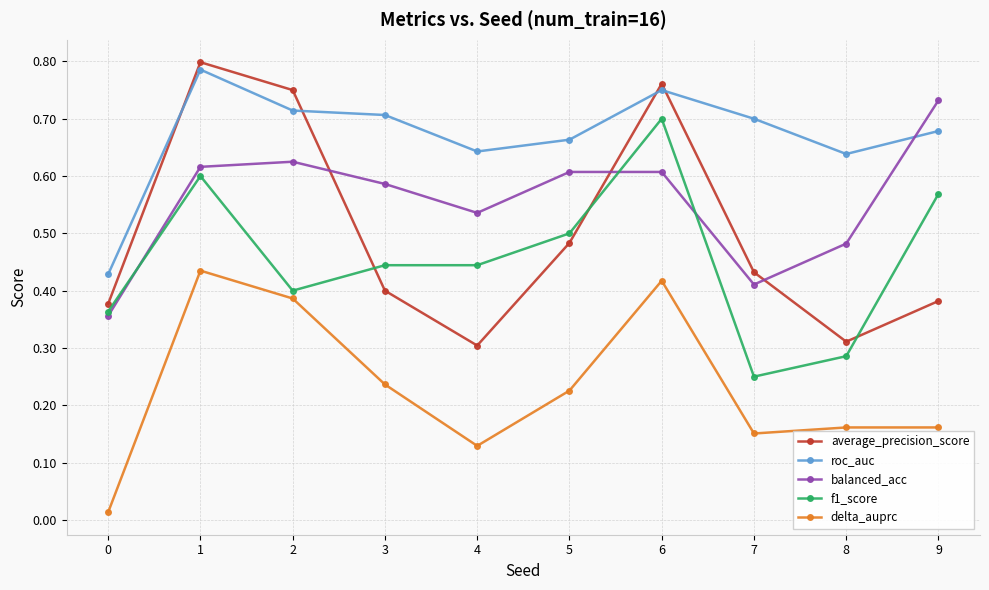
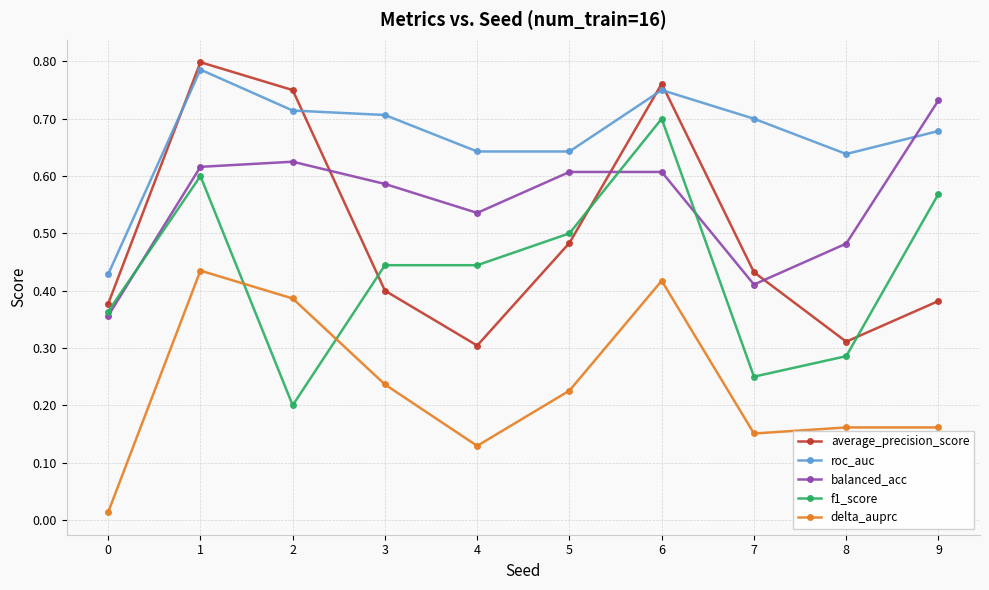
  {
    "average_precision_score": {
      "0": 0.38,
      "1": 0.80,
      "2": 0.75,
      "3": 0.40,
      "4": 0.30,
      "5": 0.48,
      "6": 0.76,
      "7": 0.43,
      "8": 0.31,
      "9": 0.38
    },
    "roc_auc": {
      "0": 0.43,
      "1": 0.79,
      "2": 0.71,
      "3": 0.71,
      "4": 0.64,
-     "5": 0.66,
+     "5": 0.64,
      "6": 0.75,
      "7": 0.70,
      "8": 0.64,
      "9": 0.68
    },
    "balanced_acc": {
      "0": 0.36,
      "1": 0.62,
      "2": 0.63,
      "3": 0.59,
      "4": 0.54,
      "5": 0.61,
      "6": 0.61,
      "7": 0.41,
      "8": 0.48,
      "9": 0.73
    },
    "f1_score": {
      "0": 0.36,
      "1": 0.6,
-     "2": 0.4,
+     "2": 0.2,
      "3": 0.44,
      "4": 0.44,
      "5": 0.5,
      "6": 0.7,
      "7": 0.25,
      "8": 0.29,
      "9": 0.57
    },
    "delta_auprc": {
      "0": 0.01,
      "1": 0.43,
      "2": 0.39,
      "3": 0.24,
      "4": 0.13,
      "5": 0.23,
      "6": 0.42,
      "7": 0.15,
      "8": 0.16,
      "9": 0.16
    }
  }
